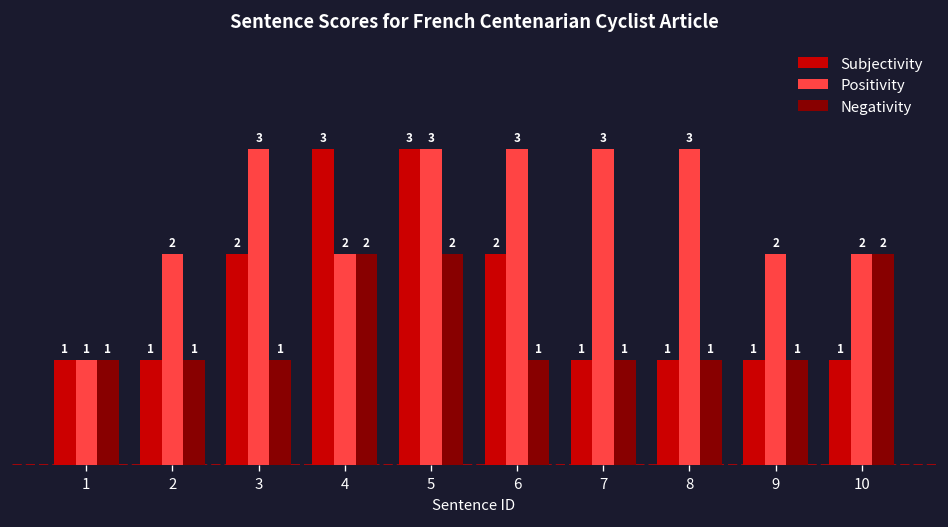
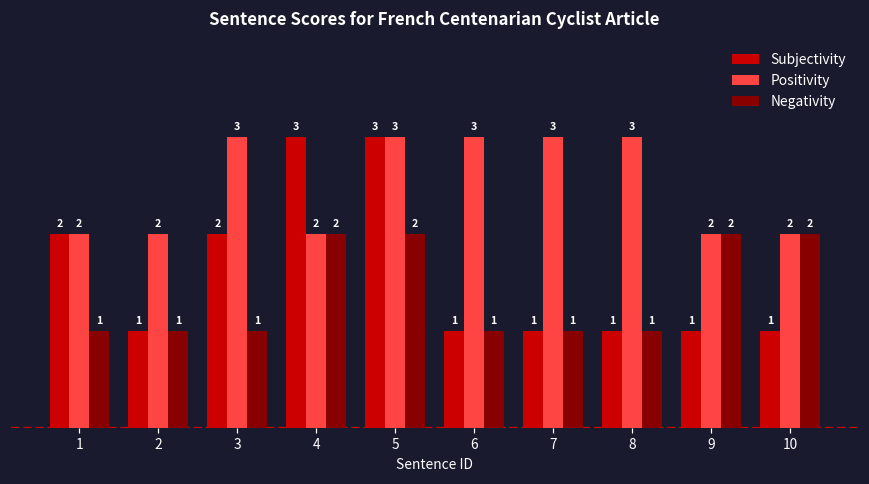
  {
    "Subjectivity": {
-     "1": 1,
+     "1": 2,
      "2": 1,
      "3": 2,
      "4": 3,
      "5": 3,
-     "6": 2,
+     "6": 1,
      "7": 1,
      "8": 1,
      "9": 1,
      "10": 1
    },
    "Positivity": {
-     "1": 1,
+     "1": 2,
      "2": 2,
      "3": 3,
      "4": 2,
      "5": 3,
      "6": 3,
      "7": 3,
      "8": 3,
      "9": 2,
      "10": 2
    },
    "Negativity": {
      "1": 1,
      "2": 1,
      "3": 1,
      "4": 2,
      "5": 2,
      "6": 1,
      "7": 1,
      "8": 1,
-     "9": 1,
+     "9": 2,
      "10": 2
    }
  }
